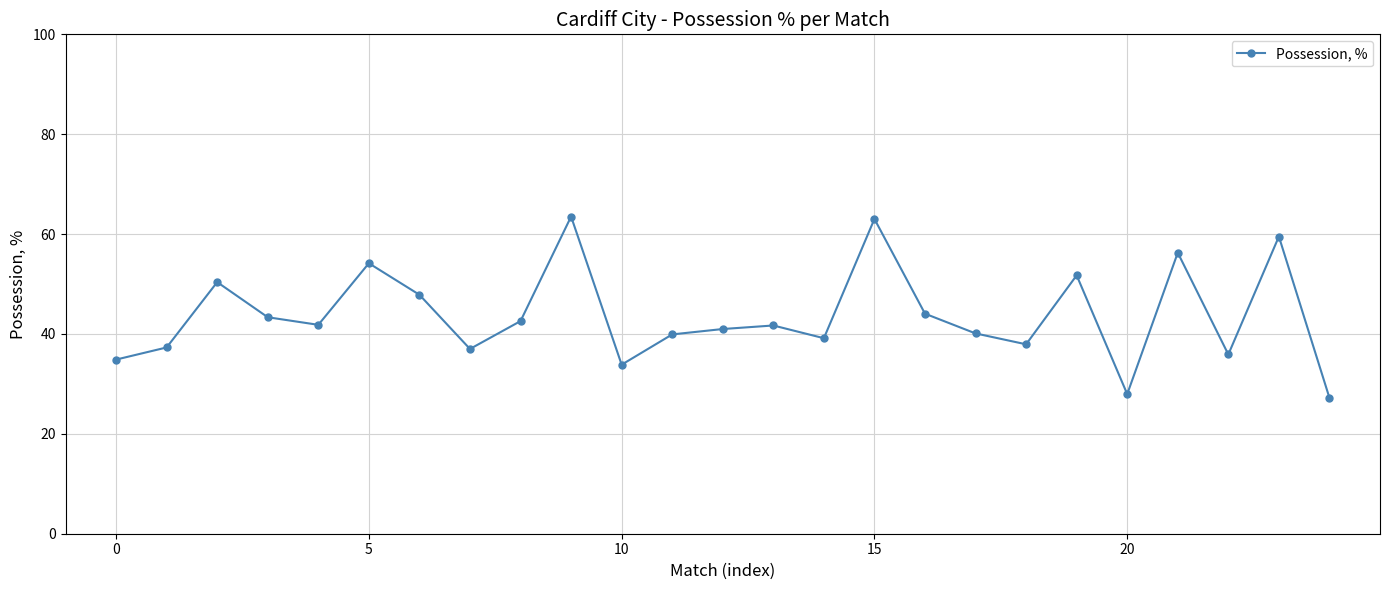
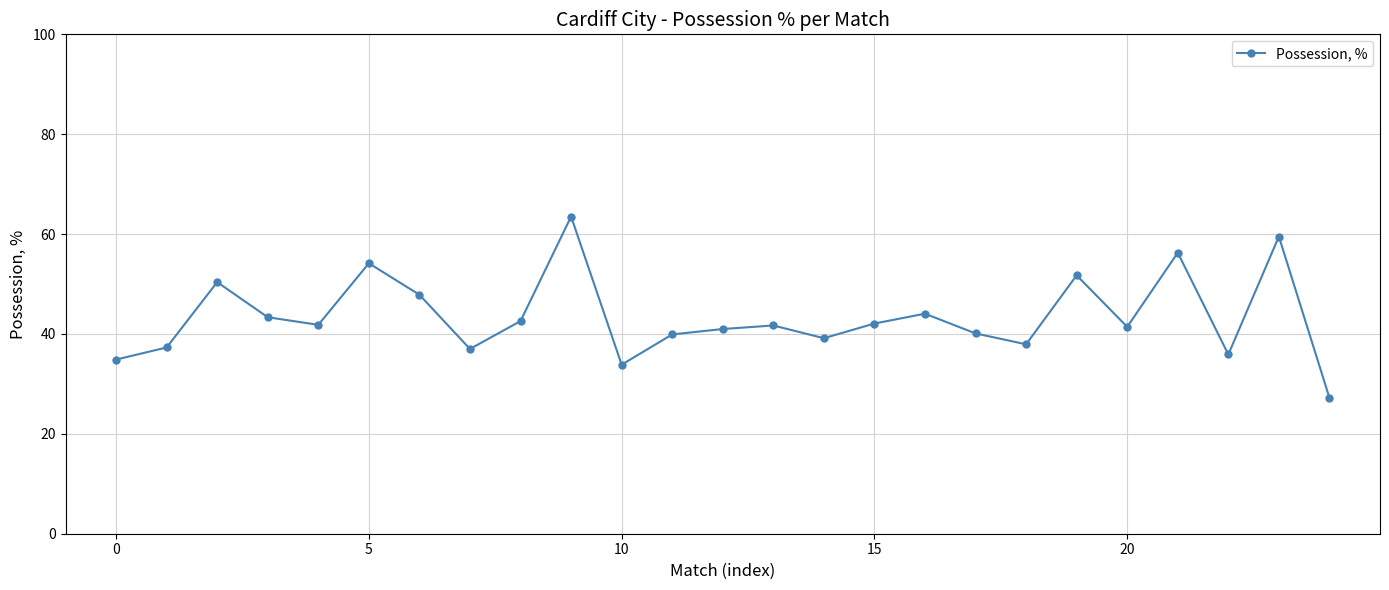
  {
    "0": 35,
    "5": 54,
    "10": 34,
-   "15": 63,
-   "20": 28
+   "15": 42,
+   "20": 41
  }
